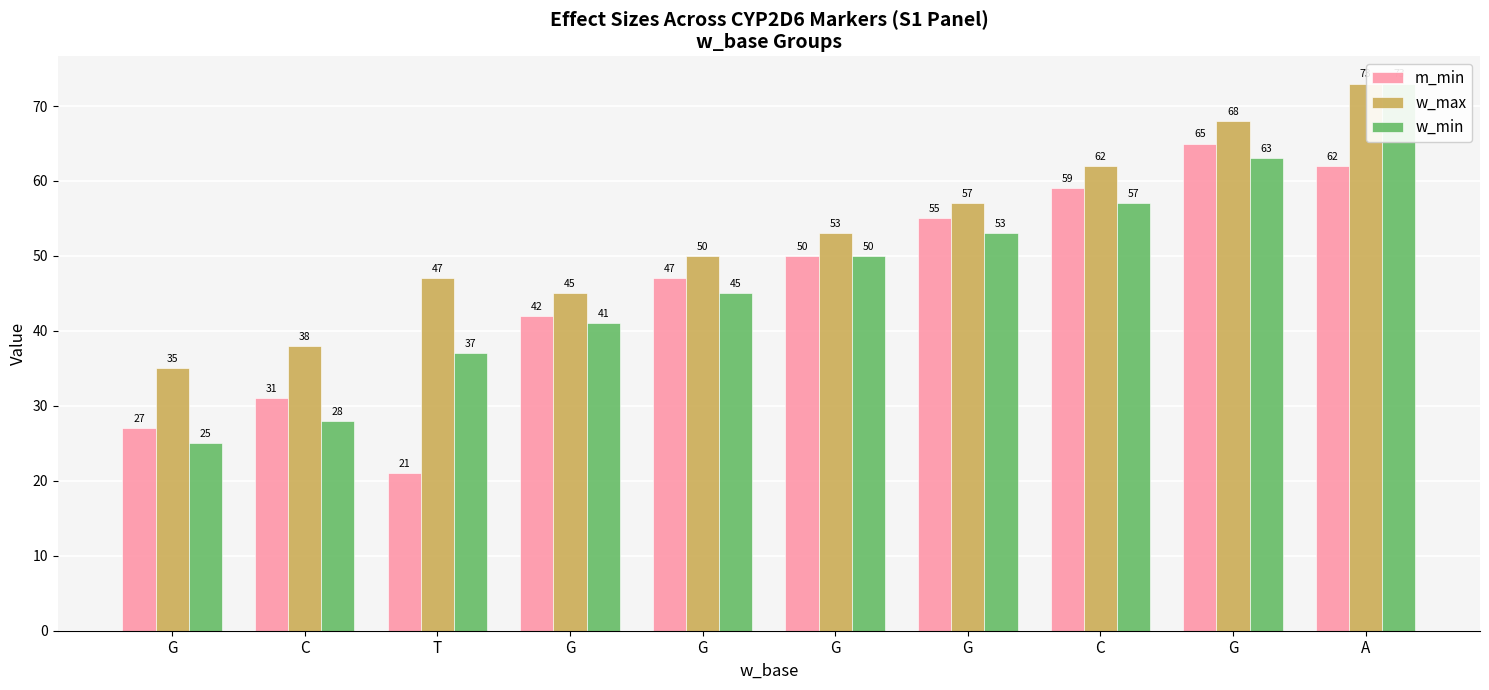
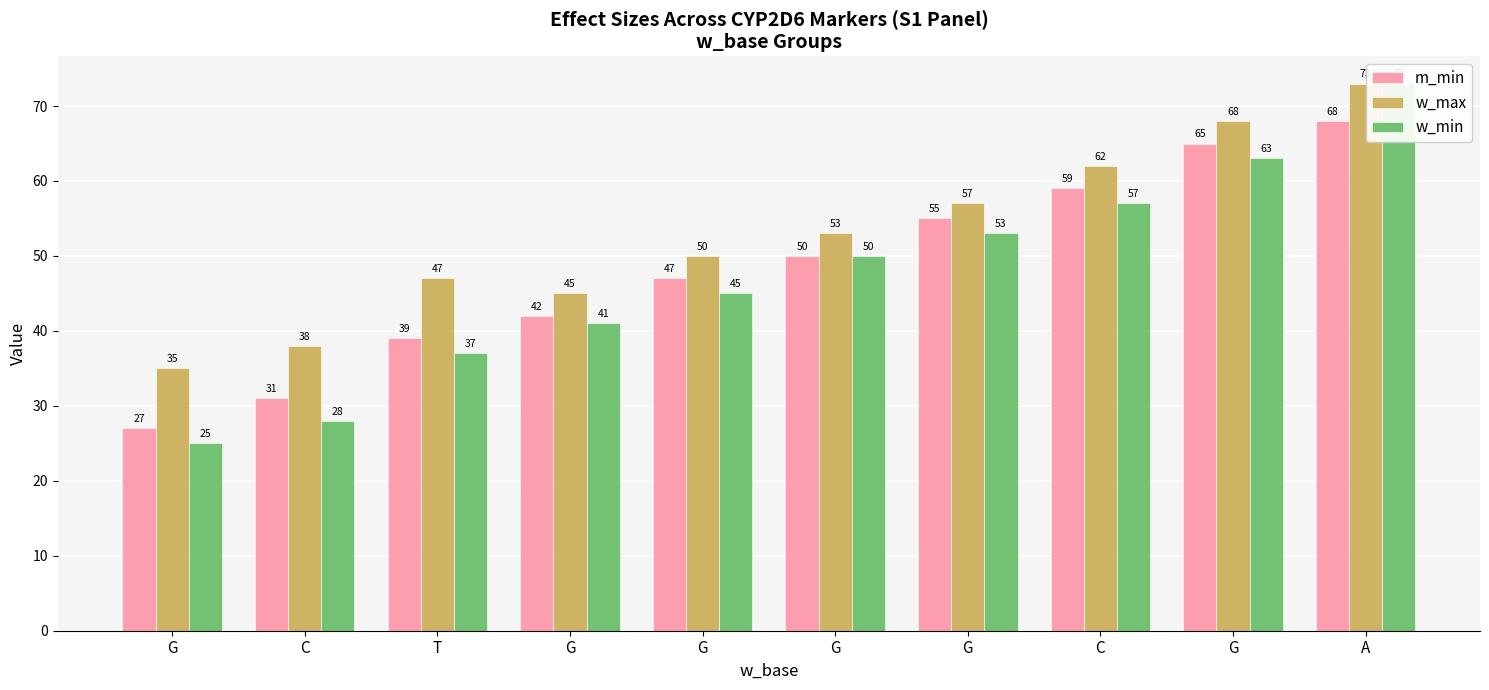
  {
    "m_min": {
-     "T": 21,
-     "A": 62
+     "T": 39,
+     "A": 68
    },
    "w_max": {
      "T": 47
    },
    "w_min": {
      "T": 37
    }
  }
